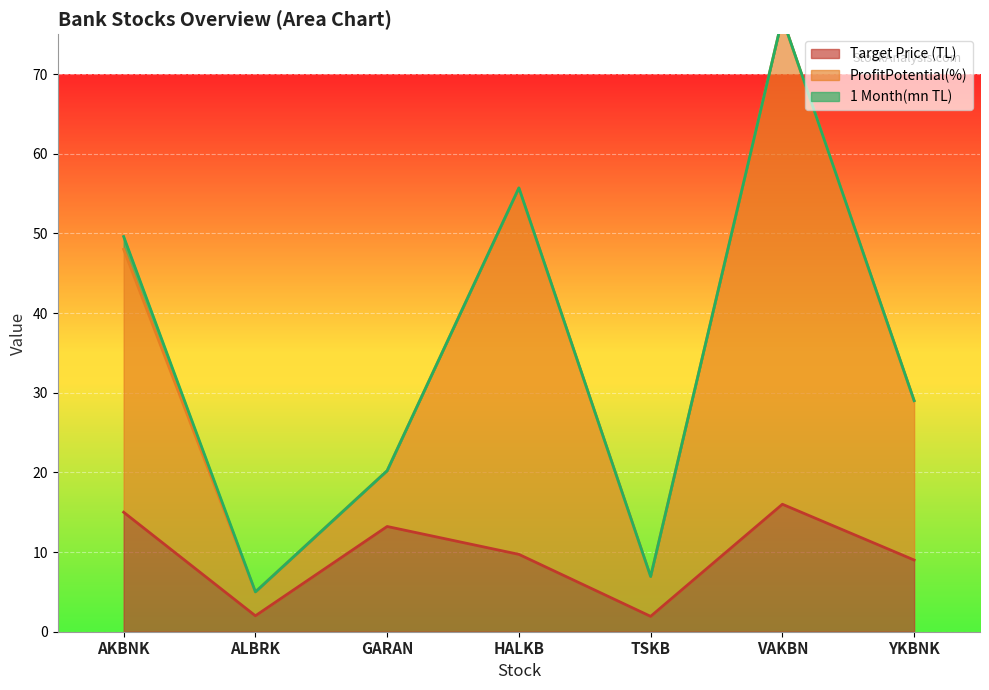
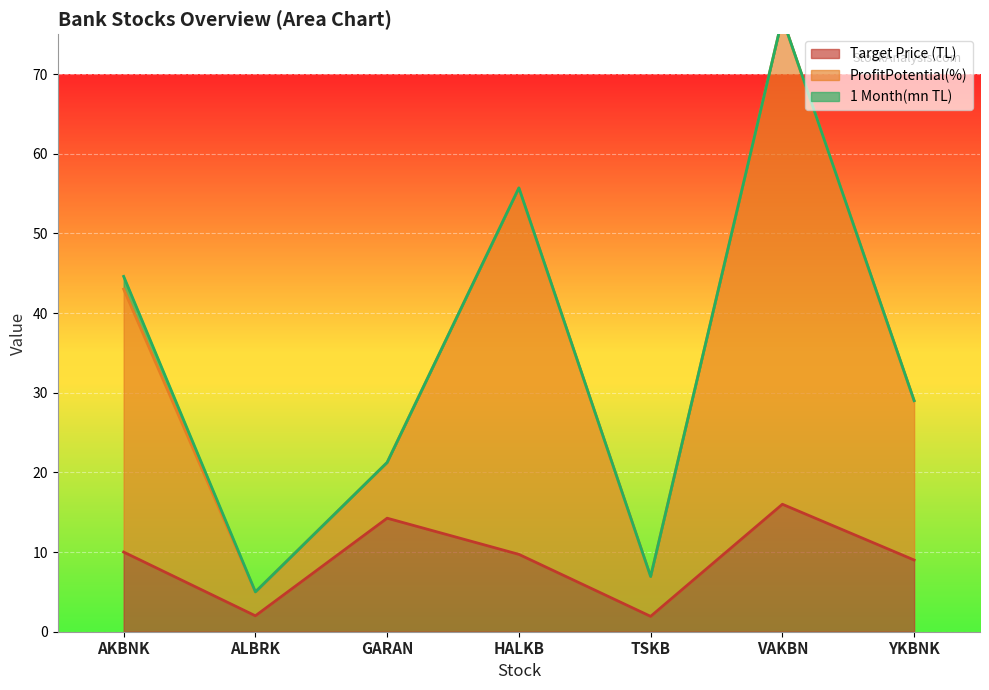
  {
    "Target Price (TL)": {
-     "AKBNK": 15,
+     "AKBNK": 10,
      "ALBRK": 2,
-     "GARAN": 13,
+     "GARAN": 14,
      "HALKB": 10,
      "TSKB": 2,
      "VAKBN": 16,
      "YKBNK": 9
    },
    "ProfitPotential(%)": {
      "AKBNK": 33
    },
    "1 Month(mn TL)": {
      "AKBNK": 2
    }
  }
